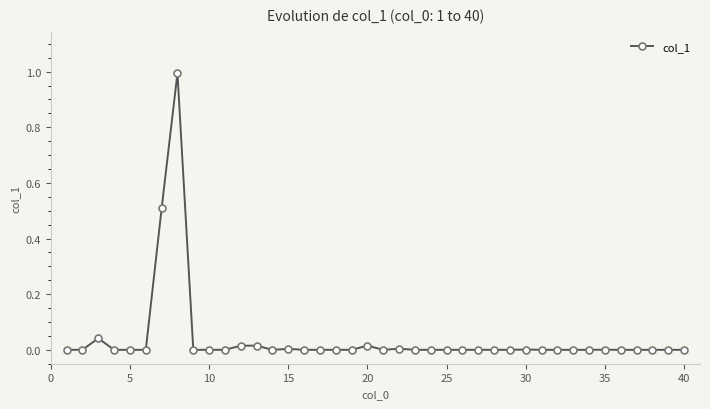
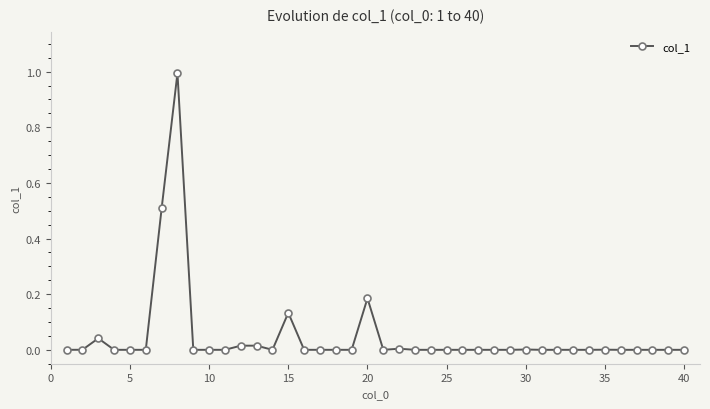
  {
    "5": 0.00,
    "10": 0.00,
-   "15": 0.00,
-   "20": 0.01,
+   "15": 0.13,
+   "20": 0.19,
    "25": 0.00,
    "30": 0.00,
    "35": 0.00,
    "40": 0.00
  }
